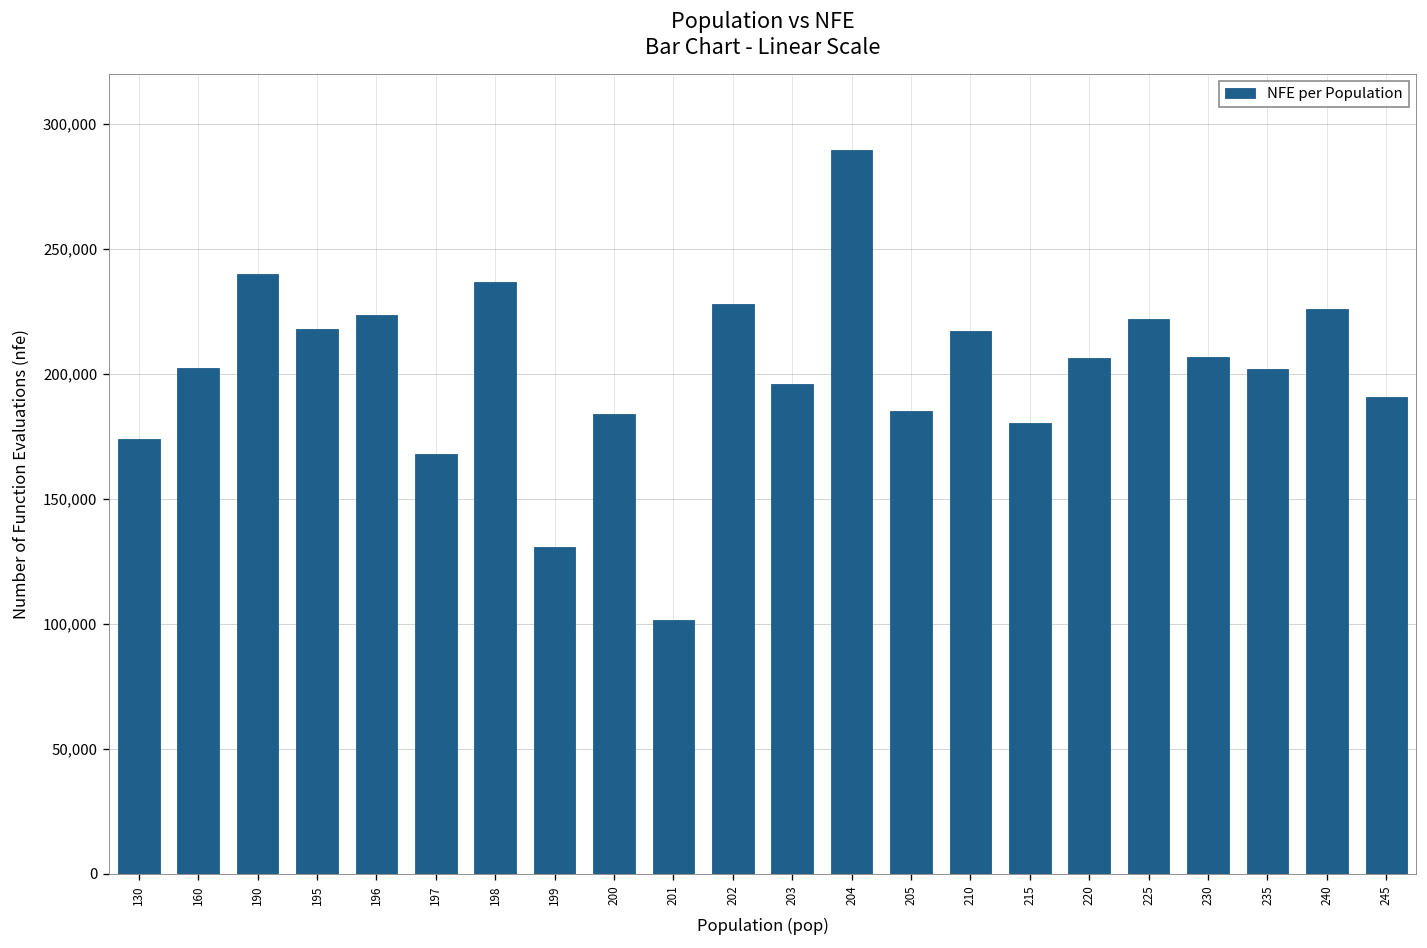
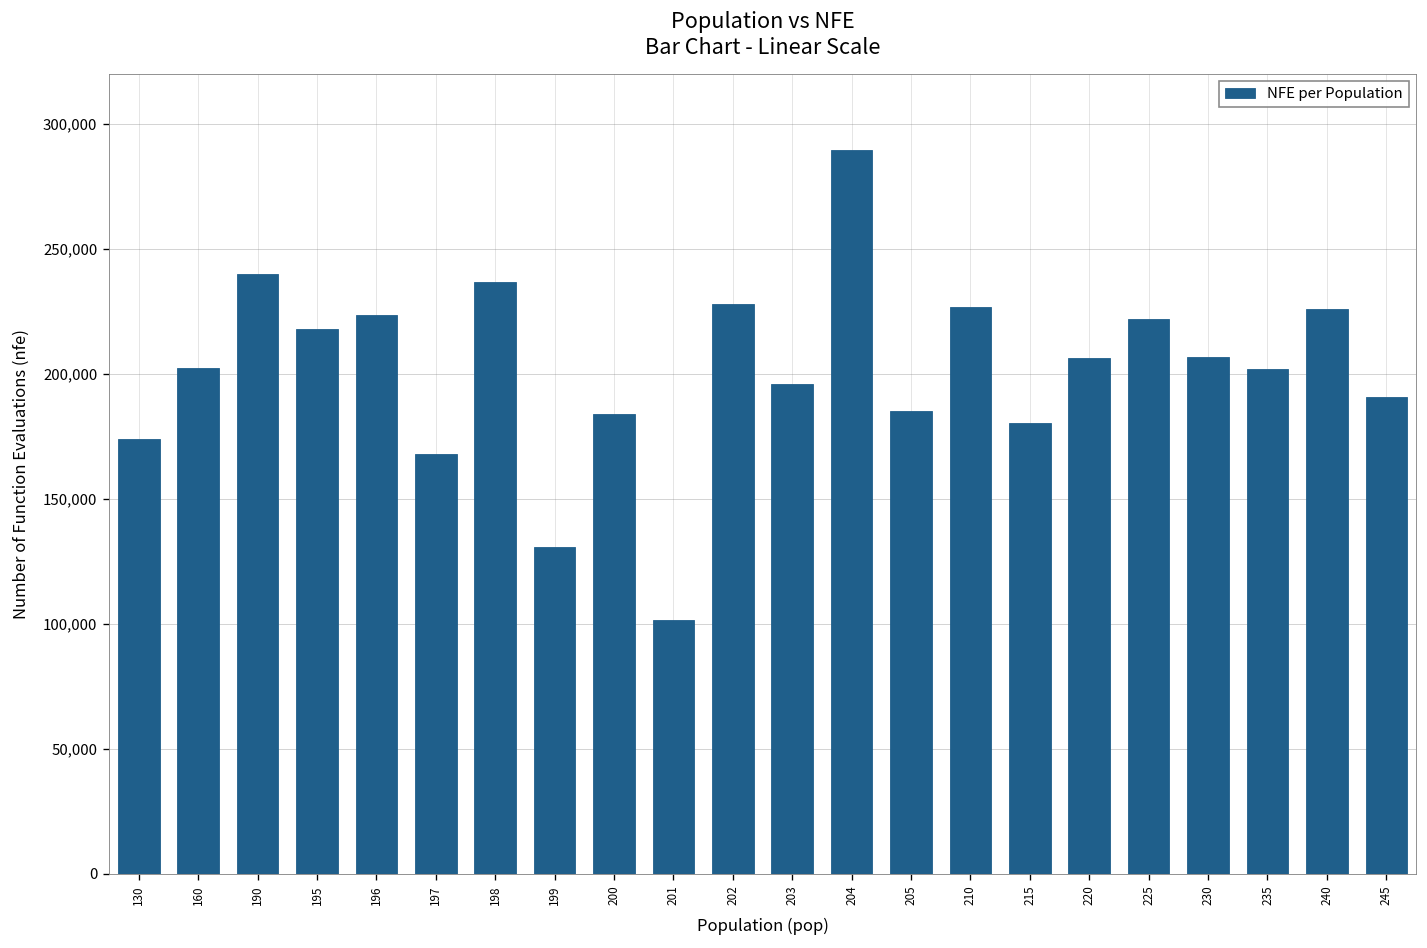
  {
    "130": "174,000",
    "160": "202,000",
    "190": "240,000",
    "195": "218,000",
    "196": "224,000",
    "197": "168,000",
    "198": "237,000",
    "199": "131,000",
    "200": "184,000",
    "201": "102,000",
    "202": "228,000",
    "203": "196,000",
    "204": "289,000",
    "205": "185,000",
-   "210": "217,000",
+   "210": "227,000",
    "215": "180,000",
    "220": "206,000",
    "225": "222,000",
    "230": "207,000",
    "235": "202,000",
    "240": "226,000",
    "245": "191,000"
  }
